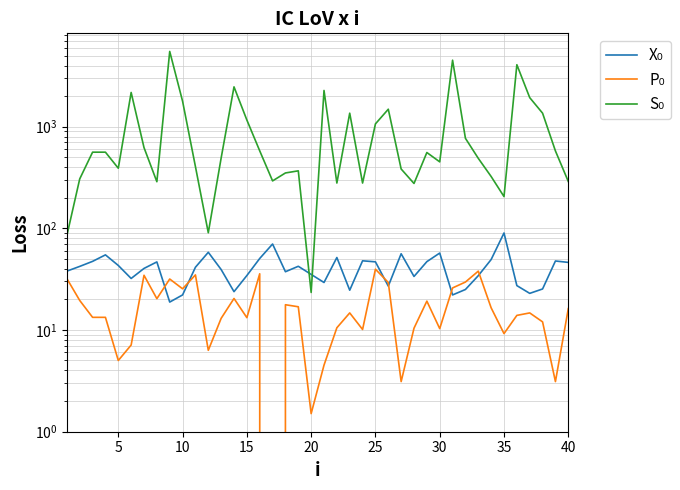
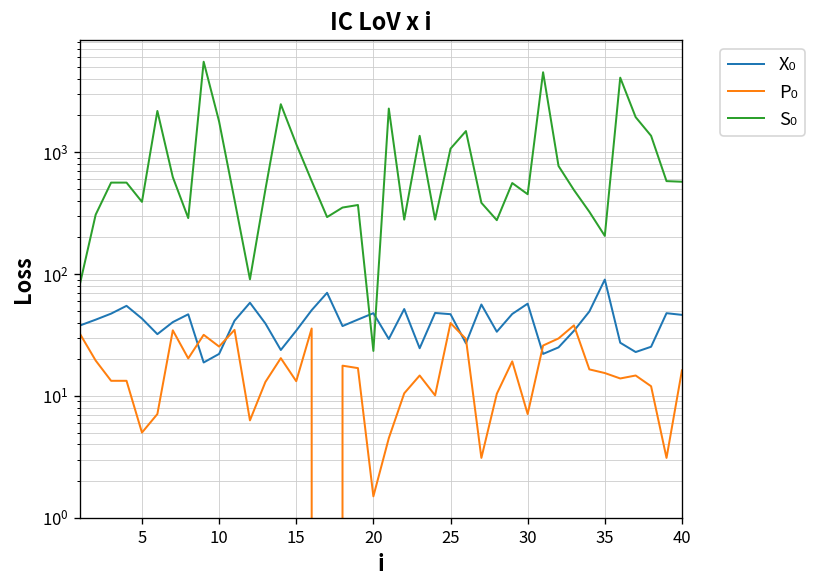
  {
    "X₀": {
      "5": 43,
      "10": 22,
      "15": 34,
-     "20": 35,
+     "20": 50,
      "25": 50,
      "30": 60,
      "35": 90,
      "40": 50
    },
    "P₀": {
      "5": 5,
      "10": 25,
      "15": 13,
      "20": 1.5,
      "25": 40,
-     "30": 10,
-     "35": 9,
+     "30": 7,
+     "35": 15,
      "40": 16
    },
    "S₀": {
      "5": 390,
      "10": 1800,
      "15": 1200,
      "20": 23,
      "25": 1100,
      "30": 500,
      "35": 210,
-     "40": 290
+     "40": 600
    }
  }
